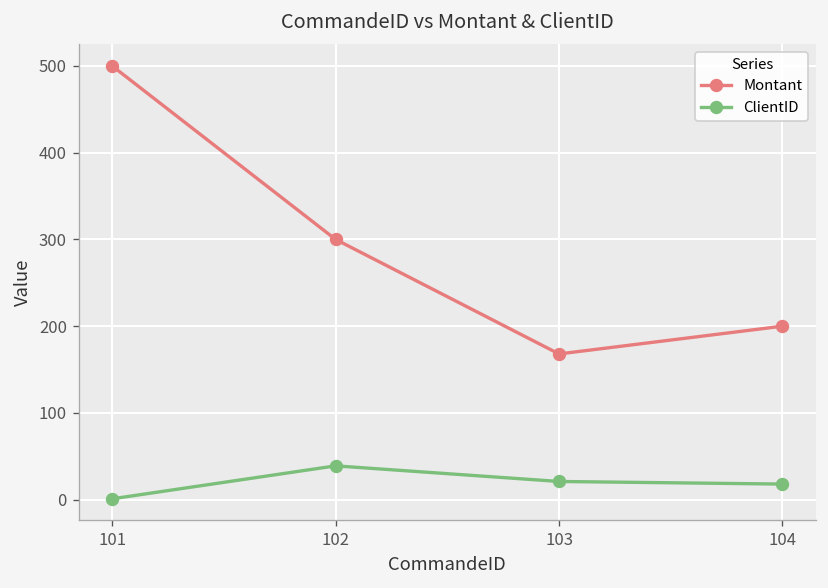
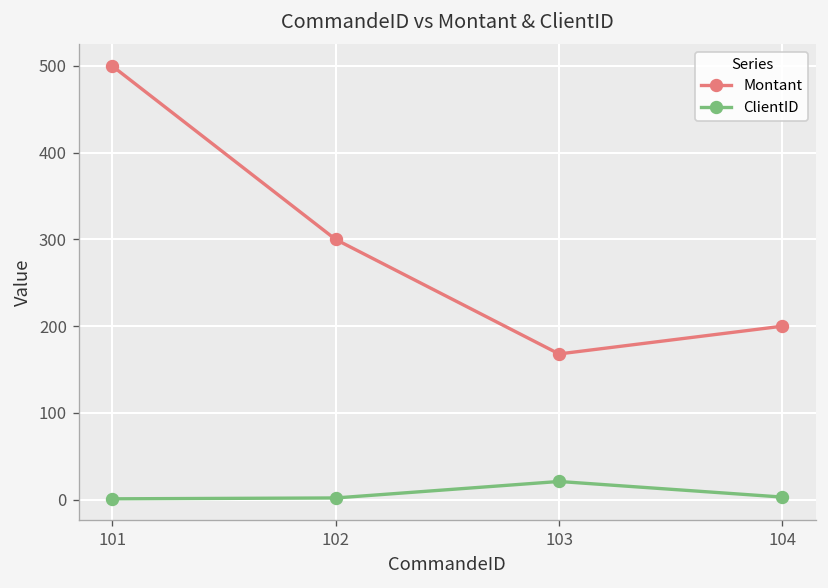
  {
    "Montant": {
      "101": 500,
      "102": 300,
      "103": 170,
      "104": 200
    },
    "ClientID": {
      "101": 0,
-     "102": 40,
+     "102": 0,
      "103": 20,
-     "104": 20
+     "104": 0
    }
  }
